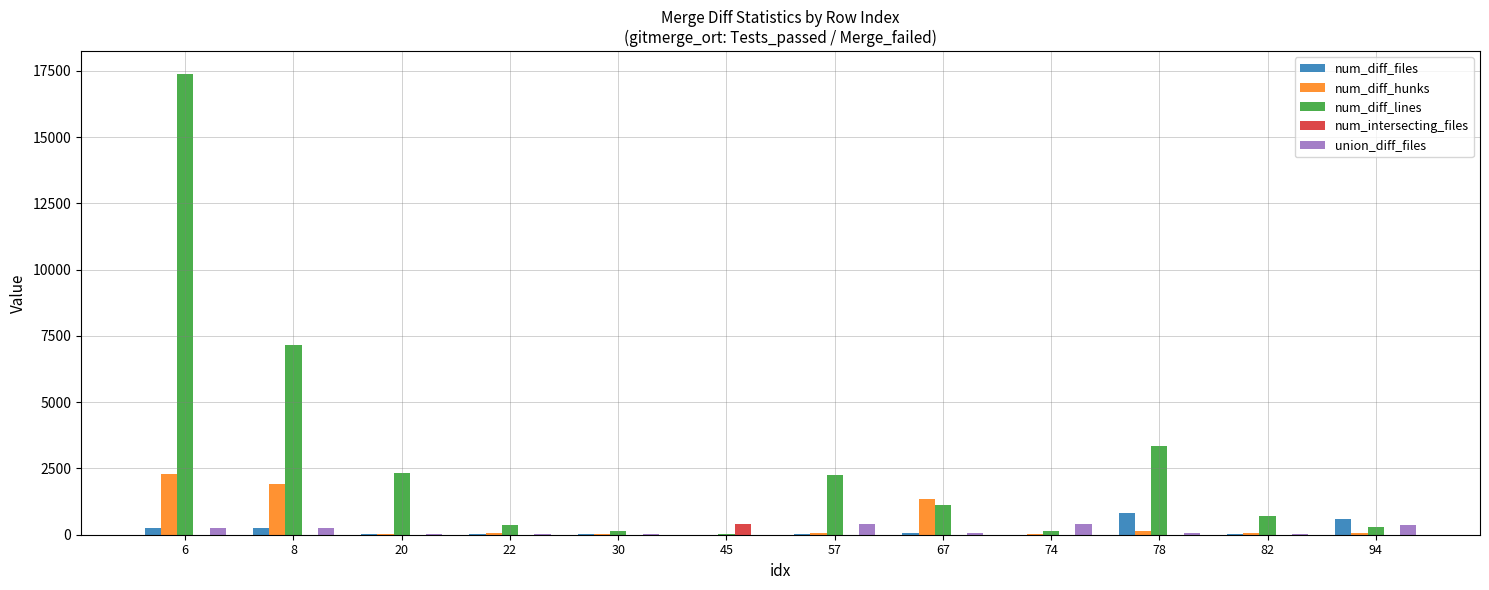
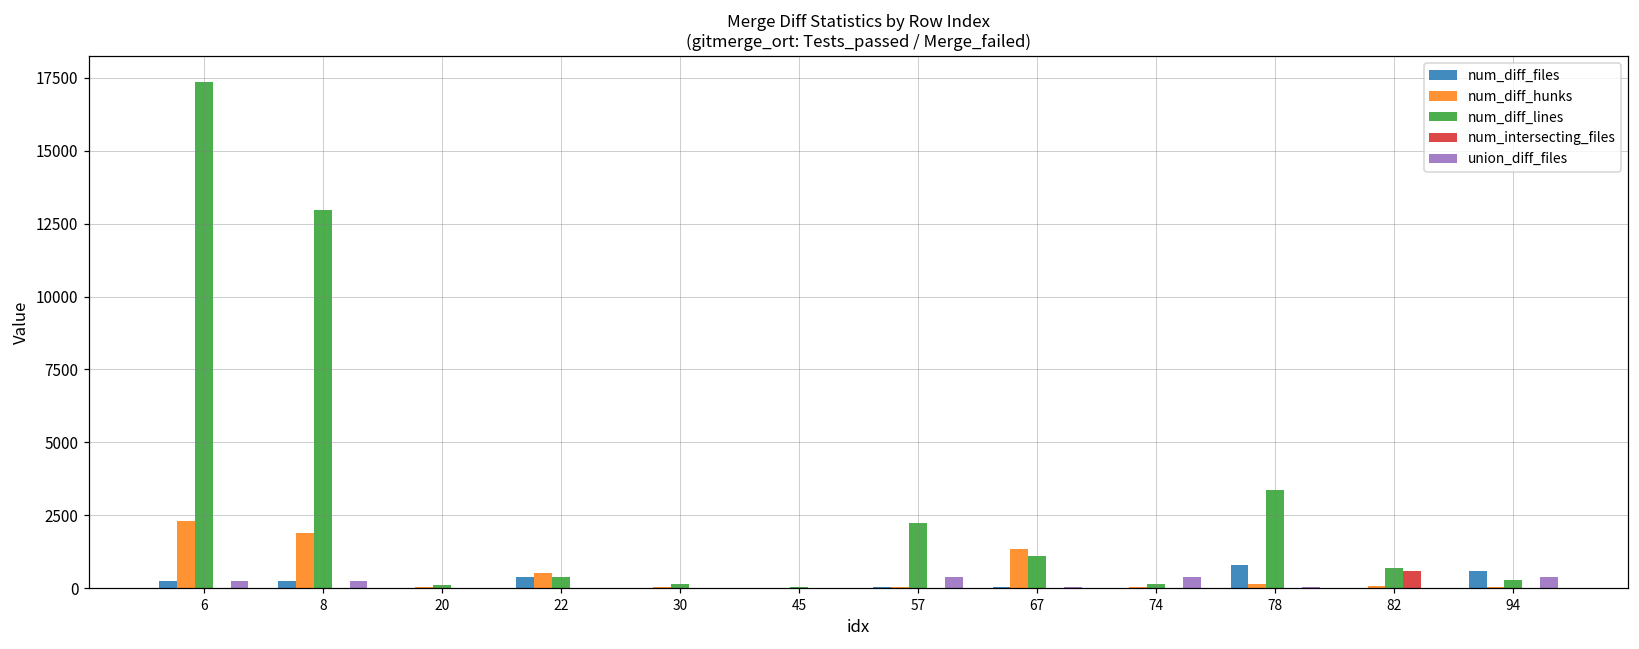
  {
    "num_diff_files": {
      "6": 300,
      "8": 200,
-     "22": 0,
+     "22": 400,
      "78": 800,
      "94": 600
    },
    "num_diff_hunks": {
      "6": 2300,
      "8": 1900,
-     "22": 0,
+     "22": 500,
      "67": 1300,
      "78": 200
    },
    "num_diff_lines": {
      "6": 17400,
-     "8": 7200,
-     "20": 2300,
+     "8": 13000,
+     "20": 100,
      "22": 400,
      "30": 100,
      "57": 2200,
      "67": 1100,
      "74": 200,
      "78": 3400,
      "82": 700,
      "94": 300
    },
    "num_intersecting_files": {
-     "45": 400,
-     "82": 0
+     "45": 0,
+     "82": 600
    },
    "union_diff_files": {
      "6": 300,
      "8": 200,
      "57": 400,
      "74": 400,
      "94": 400
    }
  }
